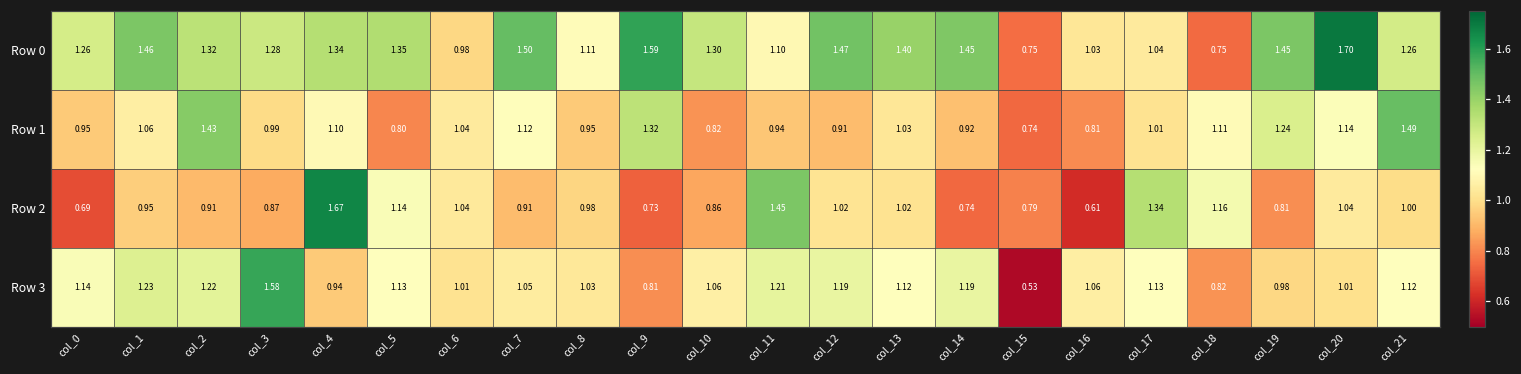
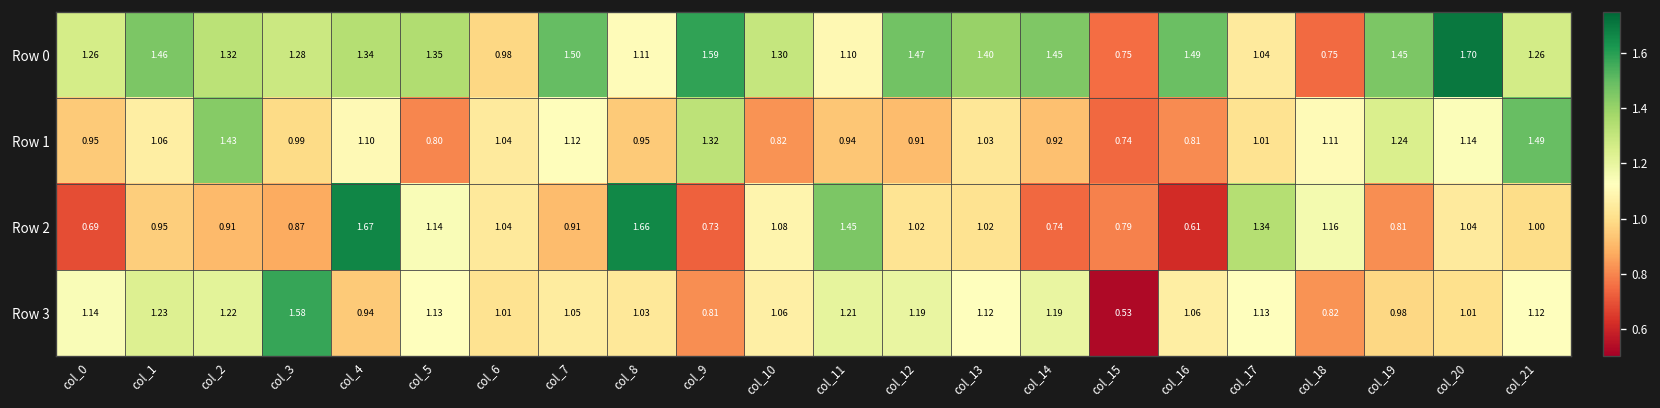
  {
    "Row 0": {
      "col_0": 1.26,
      "col_1": 1.46,
      "col_2": 1.32,
      "col_3": 1.28,
      "col_4": 1.34,
      "col_5": 1.35,
      "col_6": 0.98,
      "col_7": 1.50,
      "col_8": 1.11,
      "col_9": 1.59,
      "col_10": 1.30,
      "col_11": 1.10,
      "col_12": 1.47,
      "col_13": 1.40,
      "col_14": 1.45,
      "col_15": 0.75,
-     "col_16": 1.03,
+     "col_16": 1.49,
      "col_17": 1.04,
      "col_18": 0.75,
      "col_19": 1.45,
      "col_20": 1.70,
      "col_21": 1.26
    },
    "Row 1": {
      "col_0": 0.95,
      "col_1": 1.06,
      "col_2": 1.43,
      "col_3": 0.99,
      "col_4": 1.10,
      "col_5": 0.80,
      "col_6": 1.04,
      "col_7": 1.12,
      "col_8": 0.95,
      "col_9": 1.32,
      "col_10": 0.82,
      "col_11": 0.94,
      "col_12": 0.91,
      "col_13": 1.03,
      "col_14": 0.92,
      "col_15": 0.74,
      "col_16": 0.81,
      "col_17": 1.01,
      "col_18": 1.11,
      "col_19": 1.24,
      "col_20": 1.14,
      "col_21": 1.49
    },
    "Row 2": {
      "col_0": 0.69,
      "col_1": 0.95,
      "col_2": 0.91,
      "col_3": 0.87,
      "col_4": 1.67,
      "col_5": 1.14,
      "col_6": 1.04,
      "col_7": 0.91,
-     "col_8": 0.98,
+     "col_8": 1.66,
      "col_9": 0.73,
-     "col_10": 0.86,
+     "col_10": 1.08,
      "col_11": 1.45,
      "col_12": 1.02,
      "col_13": 1.02,
      "col_14": 0.74,
      "col_15": 0.79,
      "col_16": 0.61,
      "col_17": 1.34,
      "col_18": 1.16,
      "col_19": 0.81,
      "col_20": 1.04,
      "col_21": 1.00
    },
    "Row 3": {
      "col_0": 1.14,
      "col_1": 1.23,
      "col_2": 1.22,
      "col_3": 1.58,
      "col_4": 0.94,
      "col_5": 1.13,
      "col_6": 1.01,
      "col_7": 1.05,
      "col_8": 1.03,
      "col_9": 0.81,
      "col_10": 1.06,
      "col_11": 1.21,
      "col_12": 1.19,
      "col_13": 1.12,
      "col_14": 1.19,
      "col_15": 0.53,
      "col_16": 1.06,
      "col_17": 1.13,
      "col_18": 0.82,
      "col_19": 0.98,
      "col_20": 1.01,
      "col_21": 1.12
    }
  }
